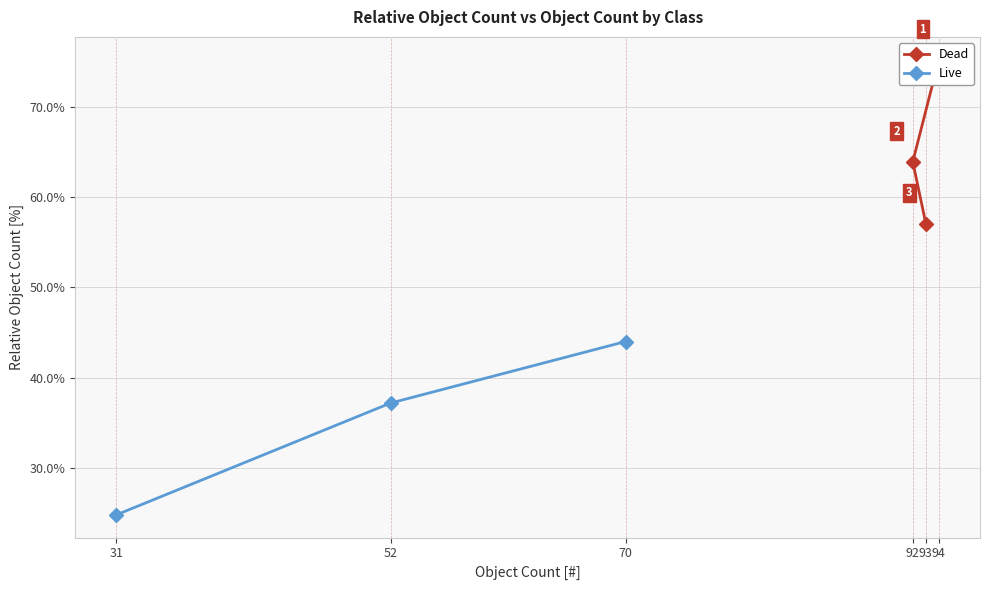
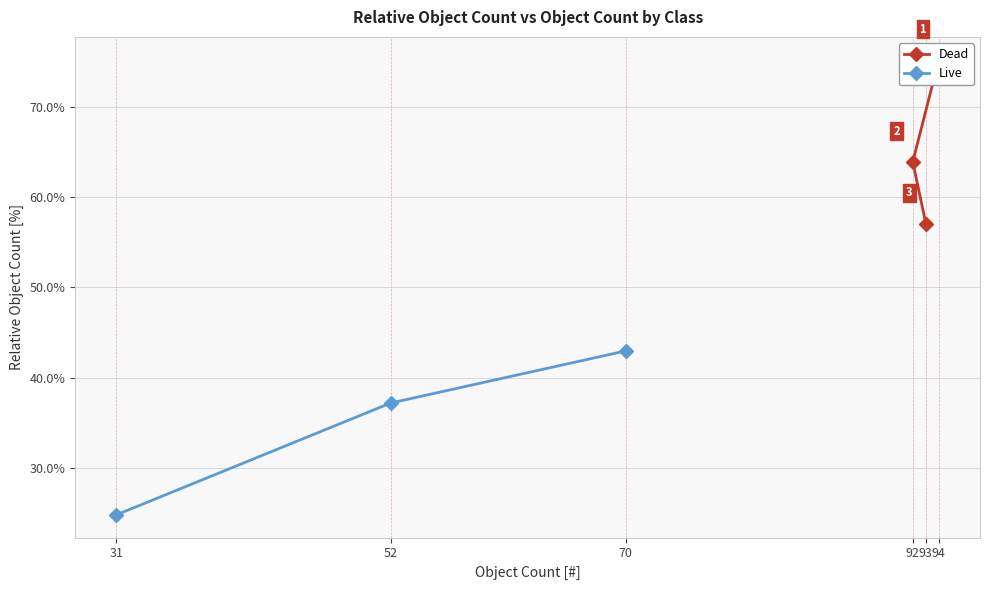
  {
    "Live": {
      "31": "25%",
      "52": "37%",
-     "70": "44%"
+     "70": "43%"
    }
  }
